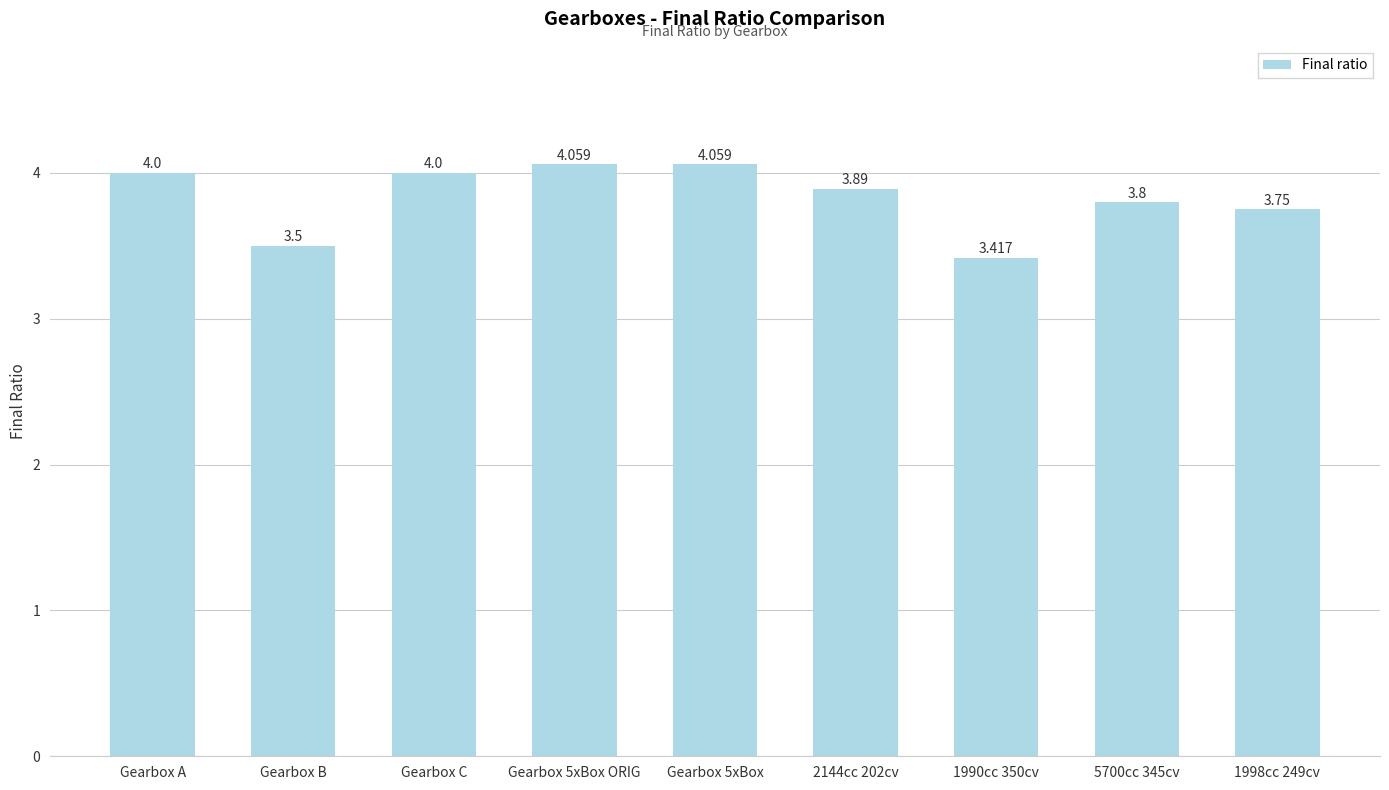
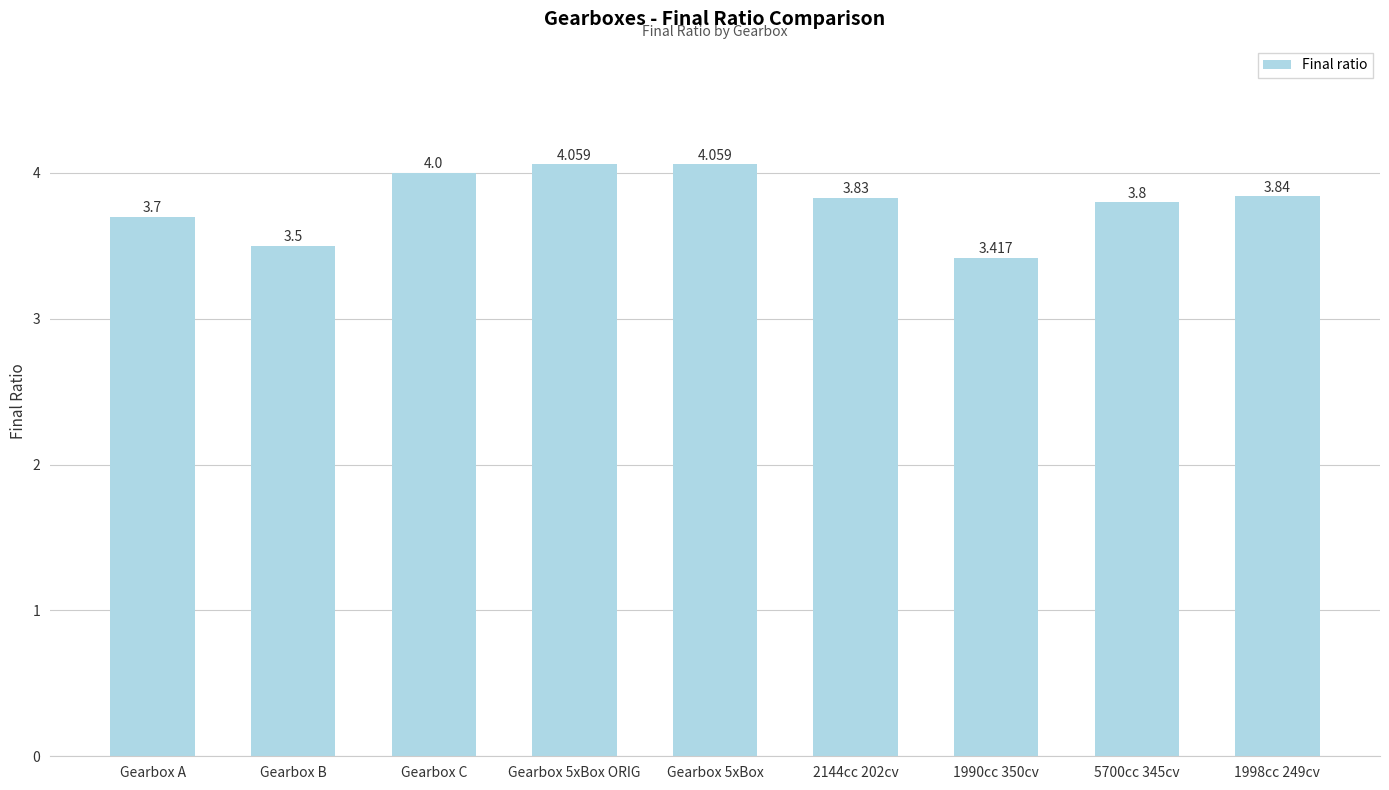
  {
-   "Gearbox A": 4.0,
+   "Gearbox A": 3.7,
    "Gearbox B": 3.5,
    "Gearbox C": 4.0,
    "Gearbox 5xBox ORIG": 4.059,
    "Gearbox 5xBox": 4.059,
-   "2144cc 202cv": 3.89,
+   "2144cc 202cv": 3.83,
    "1990cc 350cv": 3.417,
    "5700cc 345cv": 3.8,
-   "1998cc 249cv": 3.75
+   "1998cc 249cv": 3.84
  }
